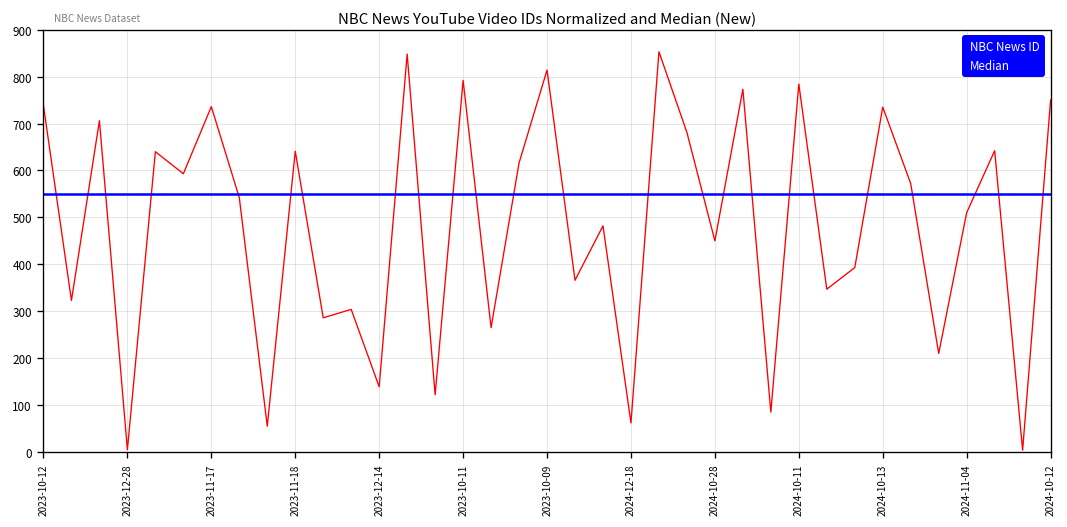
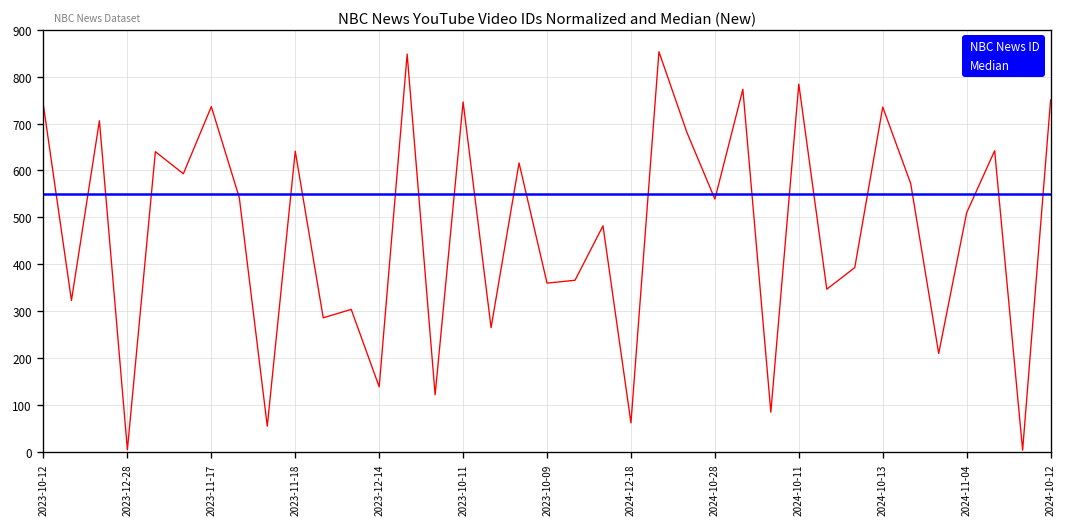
  {
    "NBC News ID": {
      "2023-10-12": 740,
      "2023-12-28": 10,
      "2023-11-17": 740,
      "2023-11-18": 640,
      "2023-12-14": 140,
-     "2023-10-11": 790,
-     "2023-10-09": 810,
+     "2023-10-11": 750,
+     "2023-10-09": 360,
      "2024-12-18": 60,
-     "2024-10-28": 450,
+     "2024-10-28": 540,
      "2024-10-13": 740,
      "2024-11-04": 510,
      "2024-10-12": 750
    },
    "Median": {
      "2023-10-12": 550,
      "2023-12-28": 550,
      "2023-11-17": 550,
      "2023-11-18": 550,
      "2023-12-14": 550,
      "2023-10-11": 550,
      "2023-10-09": 550,
      "2024-12-18": 550,
      "2024-10-28": 550,
      "2024-10-13": 550,
      "2024-11-04": 550,
      "2024-10-12": 550
    }
  }
